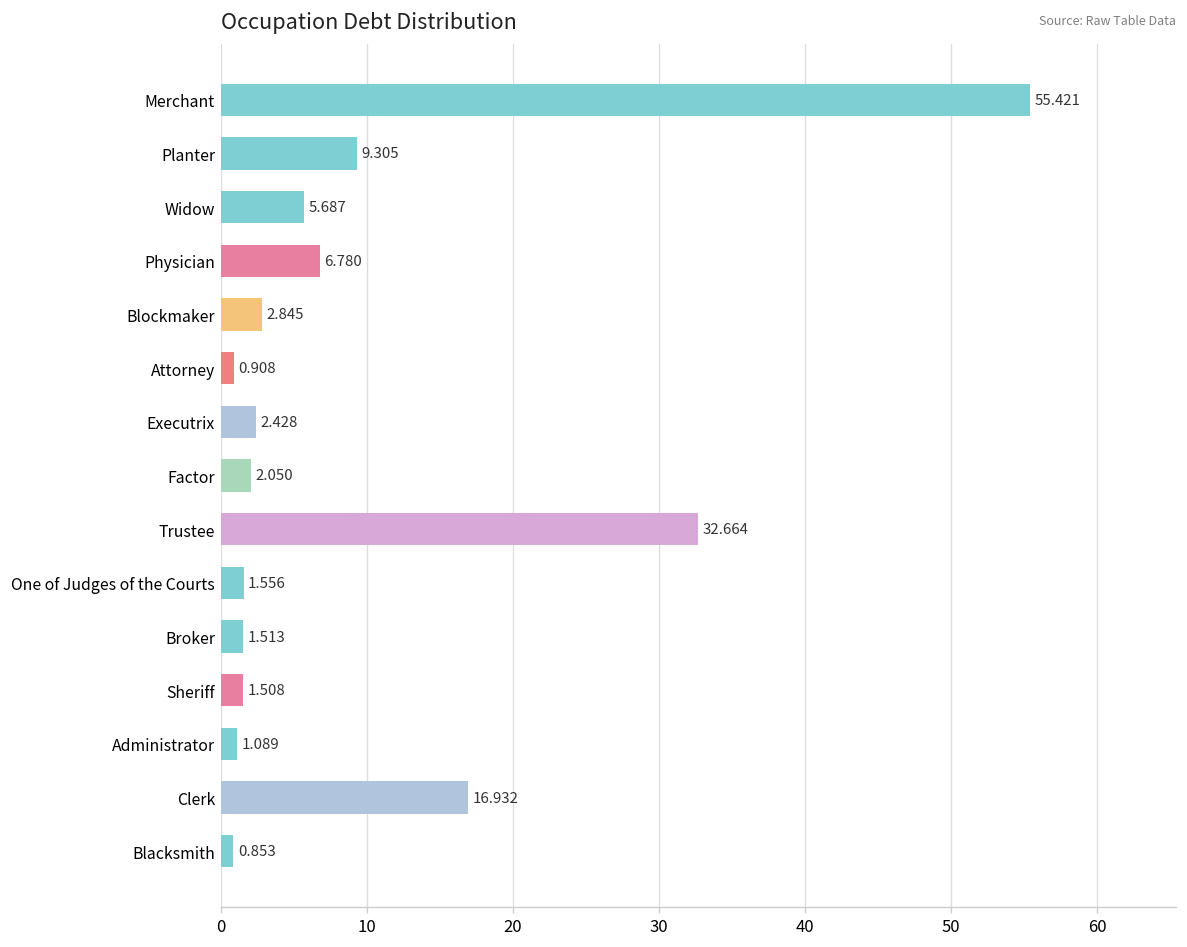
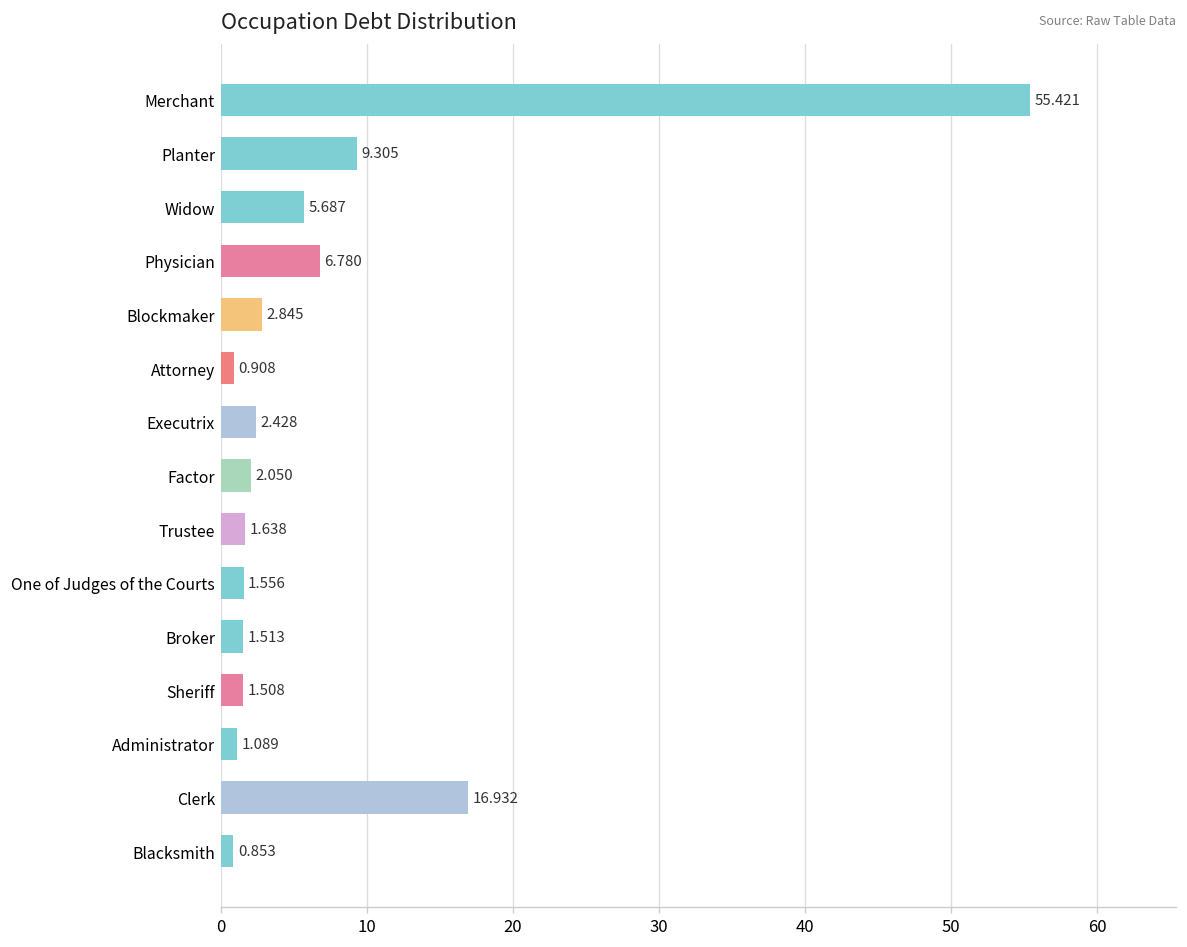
  {
    "Merchant": 55.421,
    "Planter": 9.305,
    "Widow": 5.687,
    "Physician": 6.780,
    "Blockmaker": 2.845,
    "Attorney": 0.908,
    "Executrix": 2.428,
    "Factor": 2.050,
-   "Trustee": 32.664,
+   "Trustee": 1.638,
    "One of Judges of the Courts": 1.556,
    "Broker": 1.513,
    "Sheriff": 1.508,
    "Administrator": 1.089,
    "Clerk": 16.932,
    "Blacksmith": 0.853
  }
